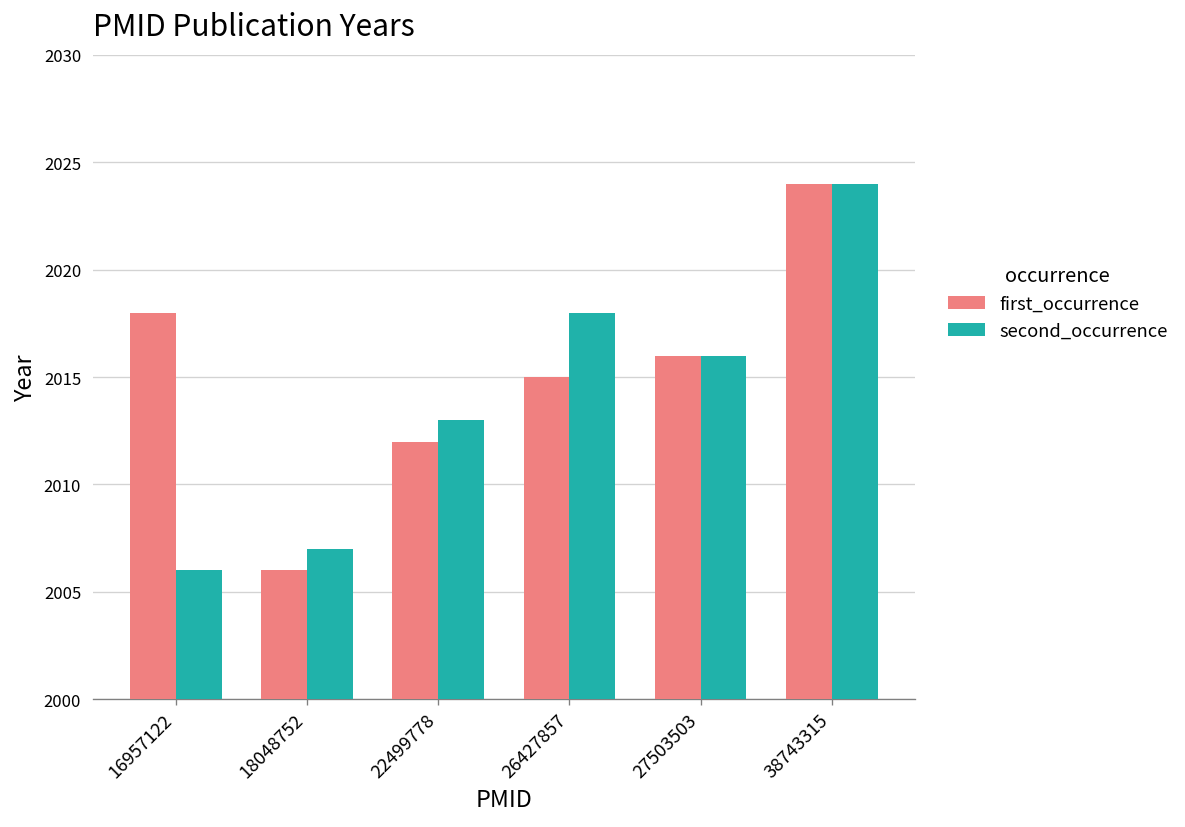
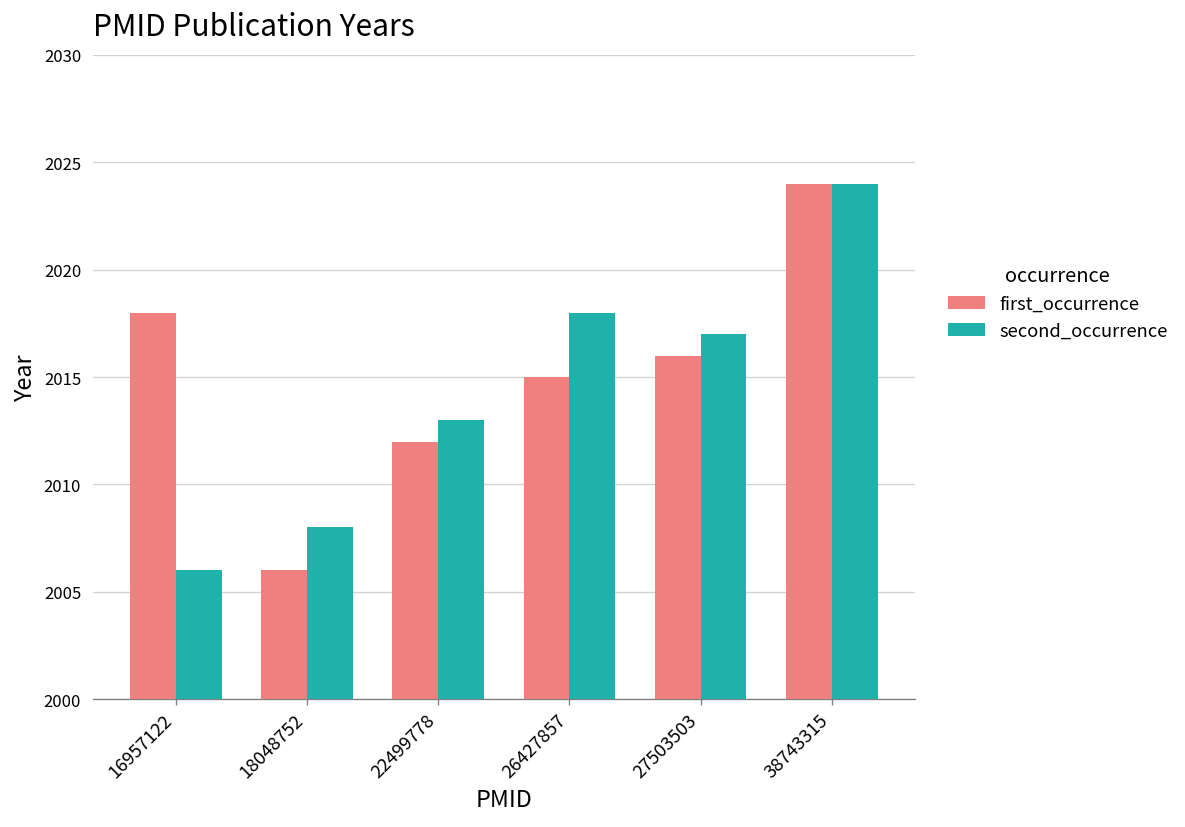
  {
    "first_occurrence": {
      "16957122": 2018,
      "18048752": 2006,
      "22499778": 2012,
      "26427857": 2015,
      "27503503": 2016,
      "38743315": 2024
    },
    "second_occurrence": {
      "16957122": 2006,
-     "18048752": 2007,
+     "18048752": 2008,
      "22499778": 2013,
      "26427857": 2018,
-     "27503503": 2016,
+     "27503503": 2017,
      "38743315": 2024
    }
  }
